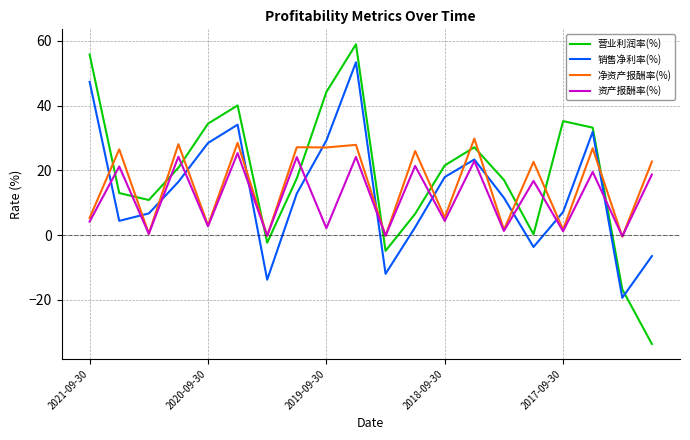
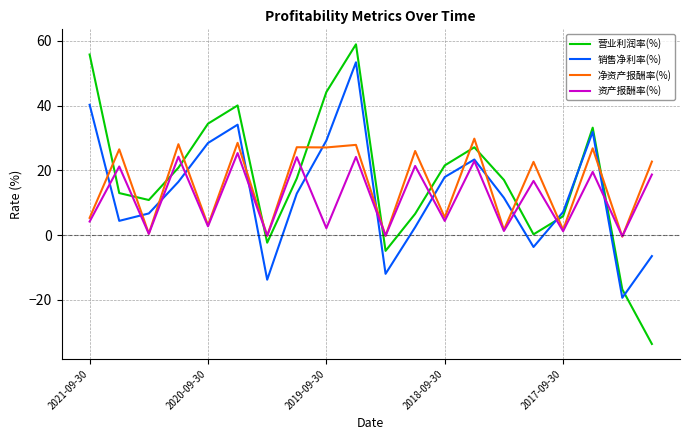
  {
    "营业利润率(%)": {
      "2021-09-30": 56,
      "2020-09-30": 34,
      "2019-09-30": 44,
      "2018-09-30": 22,
-     "2017-09-30": 35
+     "2017-09-30": 6
    },
    "销售净利率(%)": {
-     "2021-09-30": 47,
+     "2021-09-30": 40,
      "2020-09-30": 28,
      "2019-09-30": 29,
      "2018-09-30": 18,
      "2017-09-30": 7
    },
    "净资产报酬率(%)": {
      "2021-09-30": 5,
      "2019-09-30": 27,
      "2018-09-30": 5
    },
    "资产报酬率(%)": {
      "2021-09-30": 4,
      "2019-09-30": 2,
      "2018-09-30": 4
    }
  }
